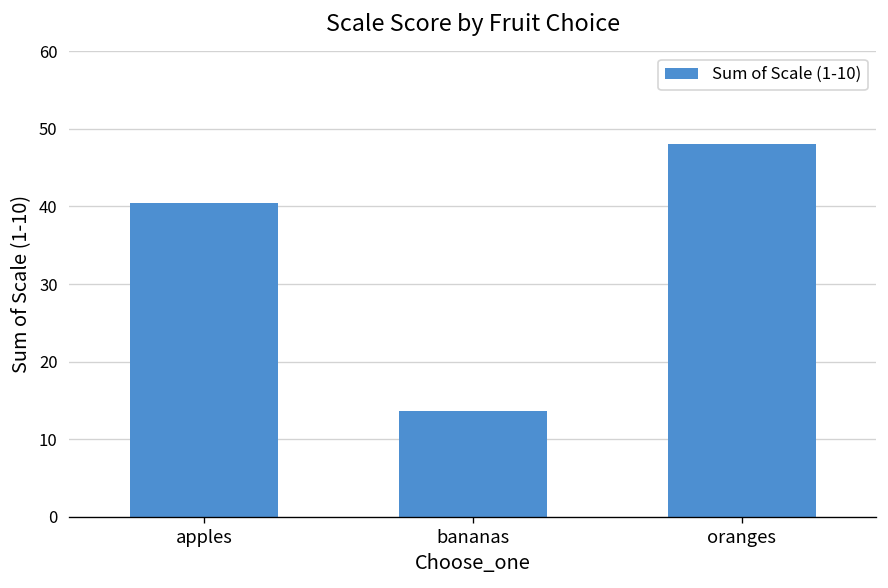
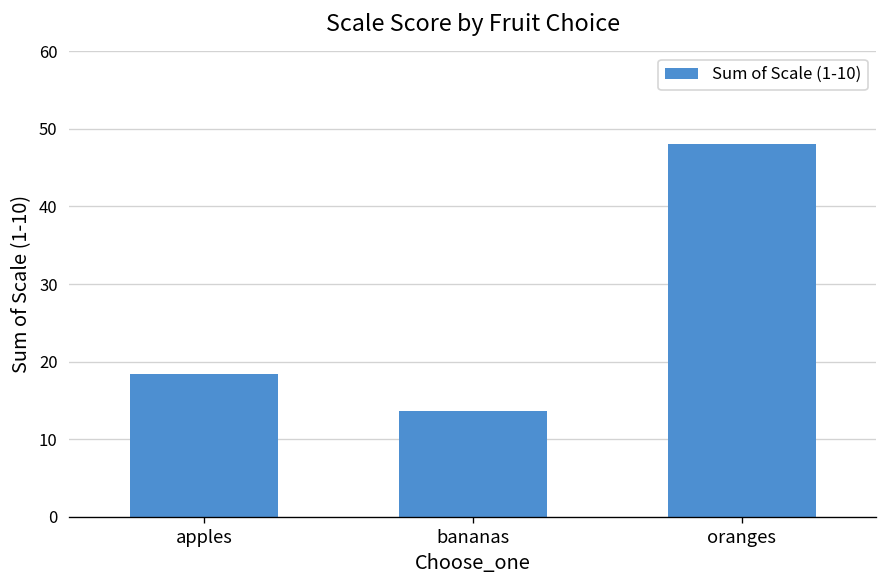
  {
-   "apples": 41,
+   "apples": 18,
    "bananas": 14,
    "oranges": 48
  }
